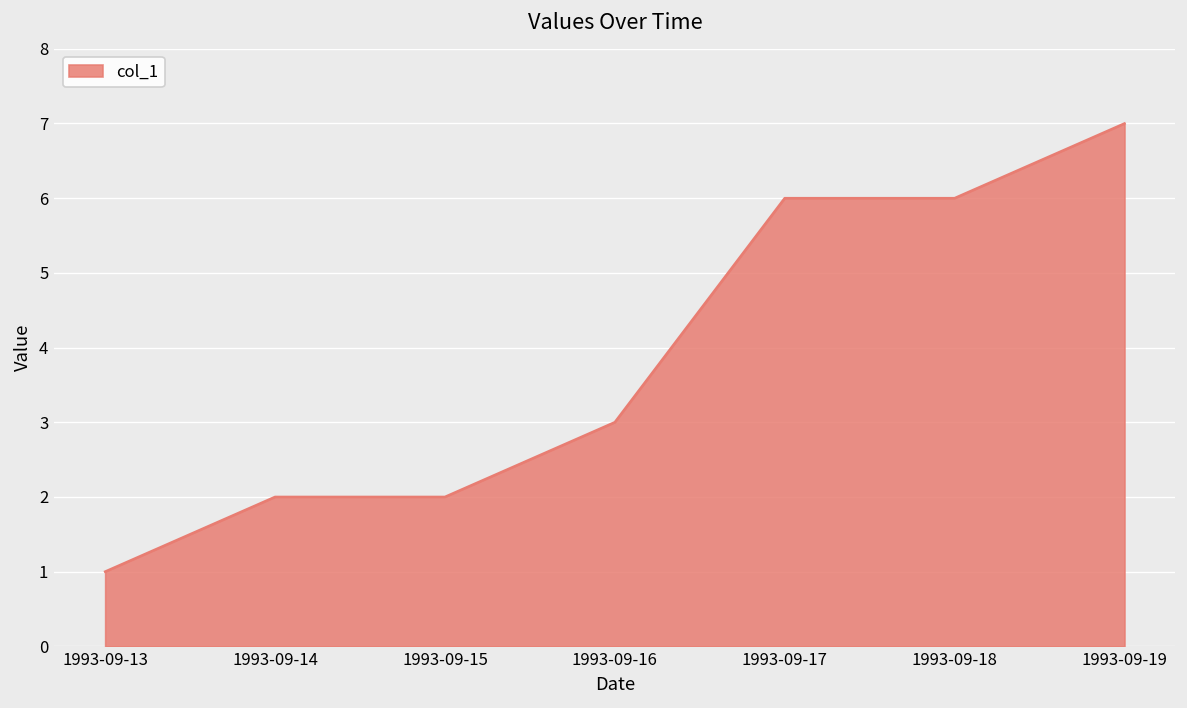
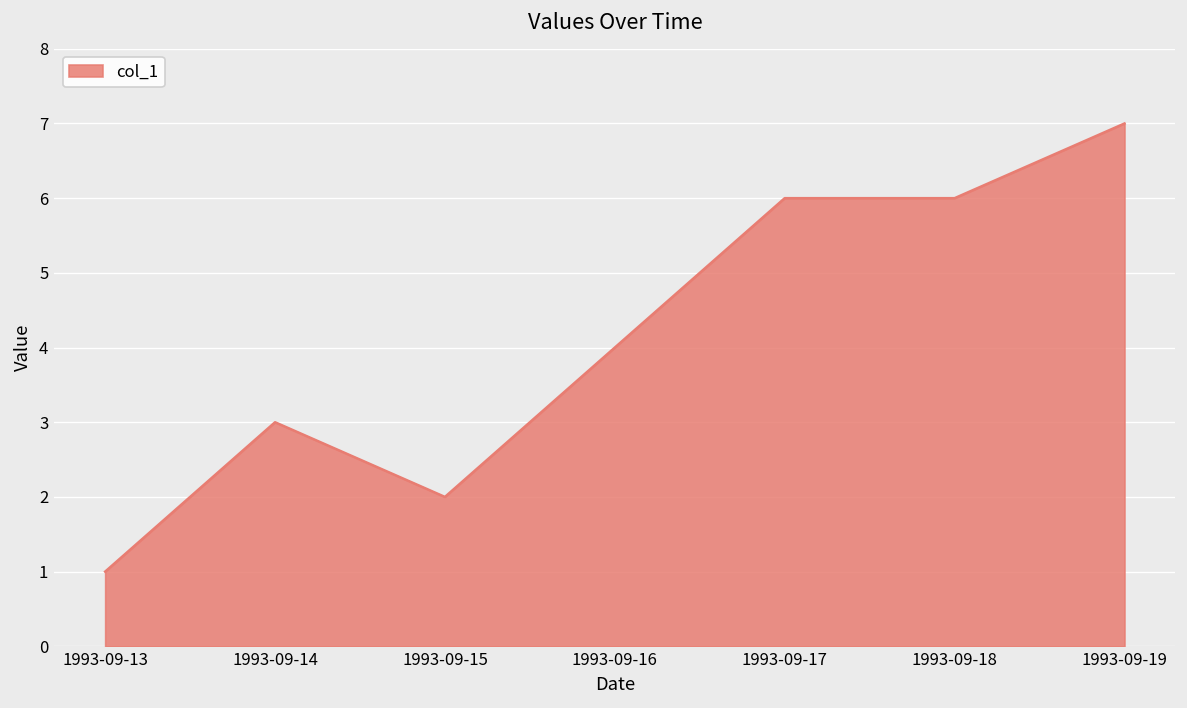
  {
    "1993-09-13": 1,
-   "1993-09-14": 2,
+   "1993-09-14": 3,
    "1993-09-15": 2,
-   "1993-09-16": 3,
+   "1993-09-16": 4,
    "1993-09-17": 6,
    "1993-09-18": 6,
    "1993-09-19": 7
  }
